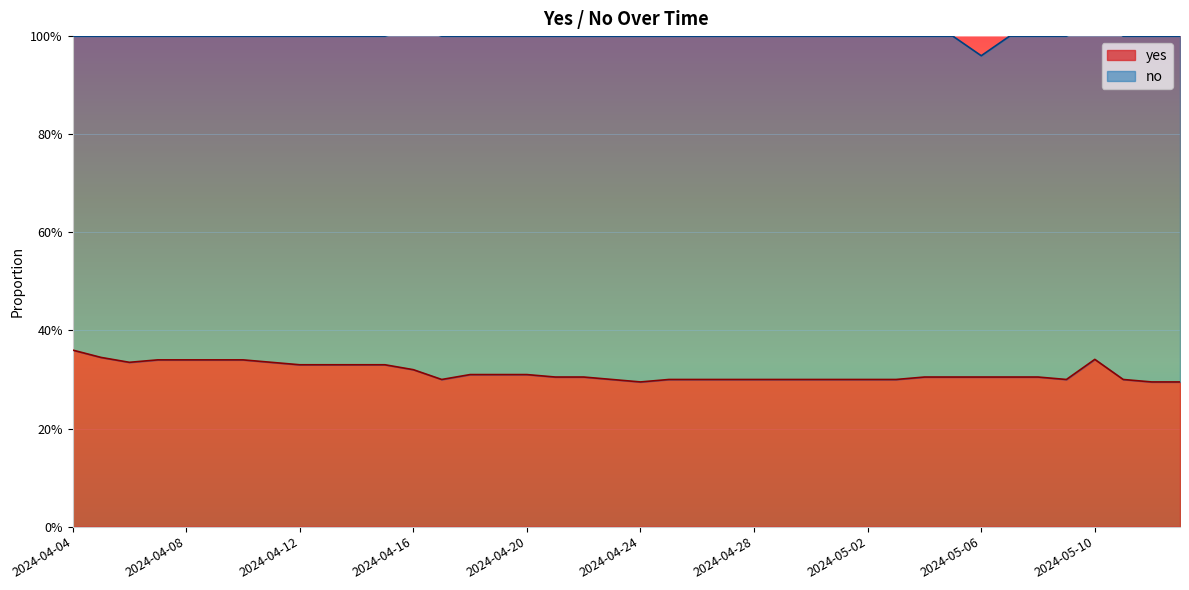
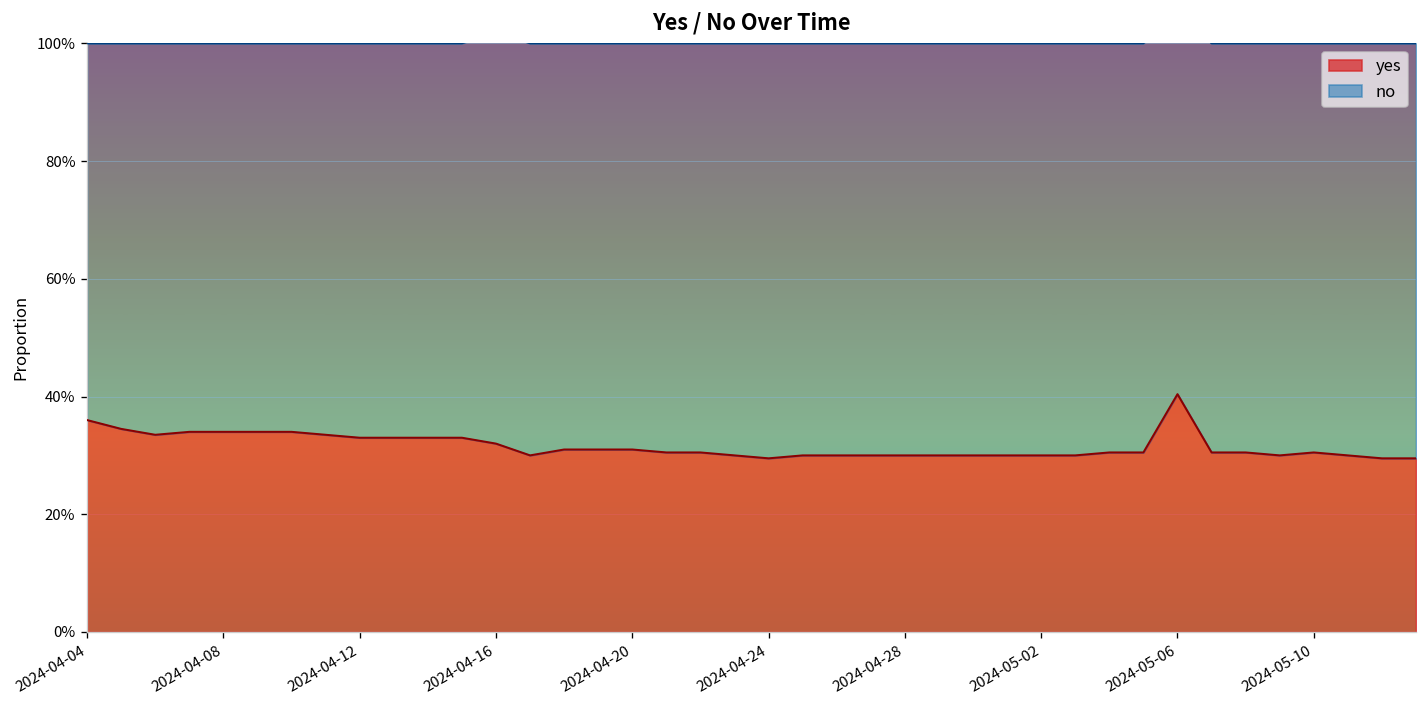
  {
    "yes": {
      "2024-04-04": "36%",
      "2024-04-08": "34%",
      "2024-04-12": "33%",
      "2024-04-16": "32%",
      "2024-04-20": "31%",
      "2024-04-24": "30%",
      "2024-04-28": "30%",
      "2024-05-02": "30%",
-     "2024-05-06": "31%",
-     "2024-05-10": "34%"
+     "2024-05-06": "40%",
+     "2024-05-10": "31%"
    },
    "no": {
      "2024-04-04": "64%",
      "2024-04-08": "66%",
      "2024-04-12": "67%",
      "2024-04-20": "69%",
      "2024-04-24": "71%",
      "2024-04-28": "70%",
      "2024-05-02": "70%"
    }
  }
